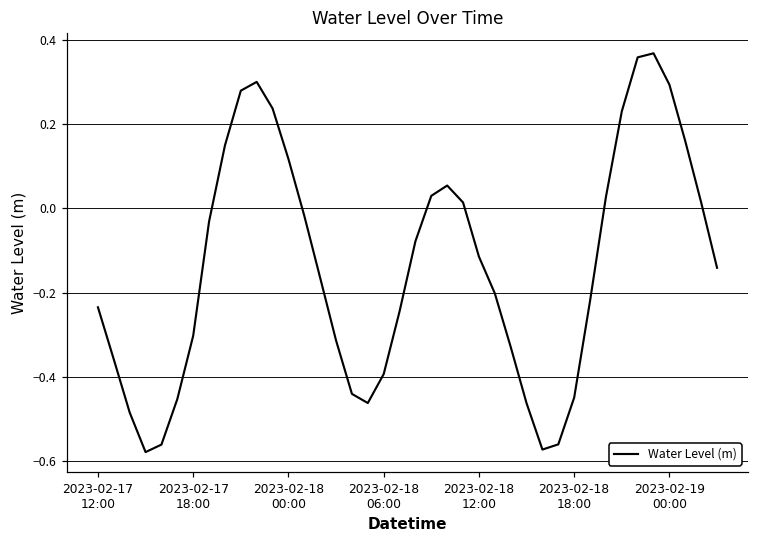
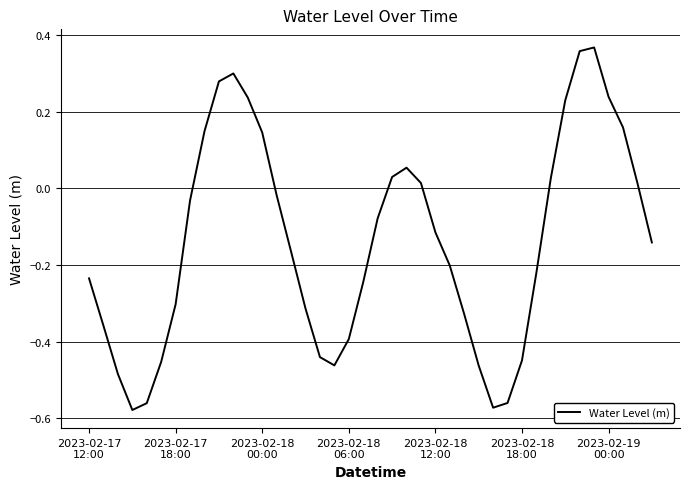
  {
    "2023-02-17 12:00": -0.23,
    "2023-02-17 18:00": -0.30,
-   "2023-02-18 00:00": 0.12,
+   "2023-02-18 00:00": 0.15,
    "2023-02-18 06:00": -0.39,
    "2023-02-18 12:00": -0.11,
    "2023-02-18 18:00": -0.45,
-   "2023-02-19 00:00": 0.29
+   "2023-02-19 00:00": 0.24
  }
